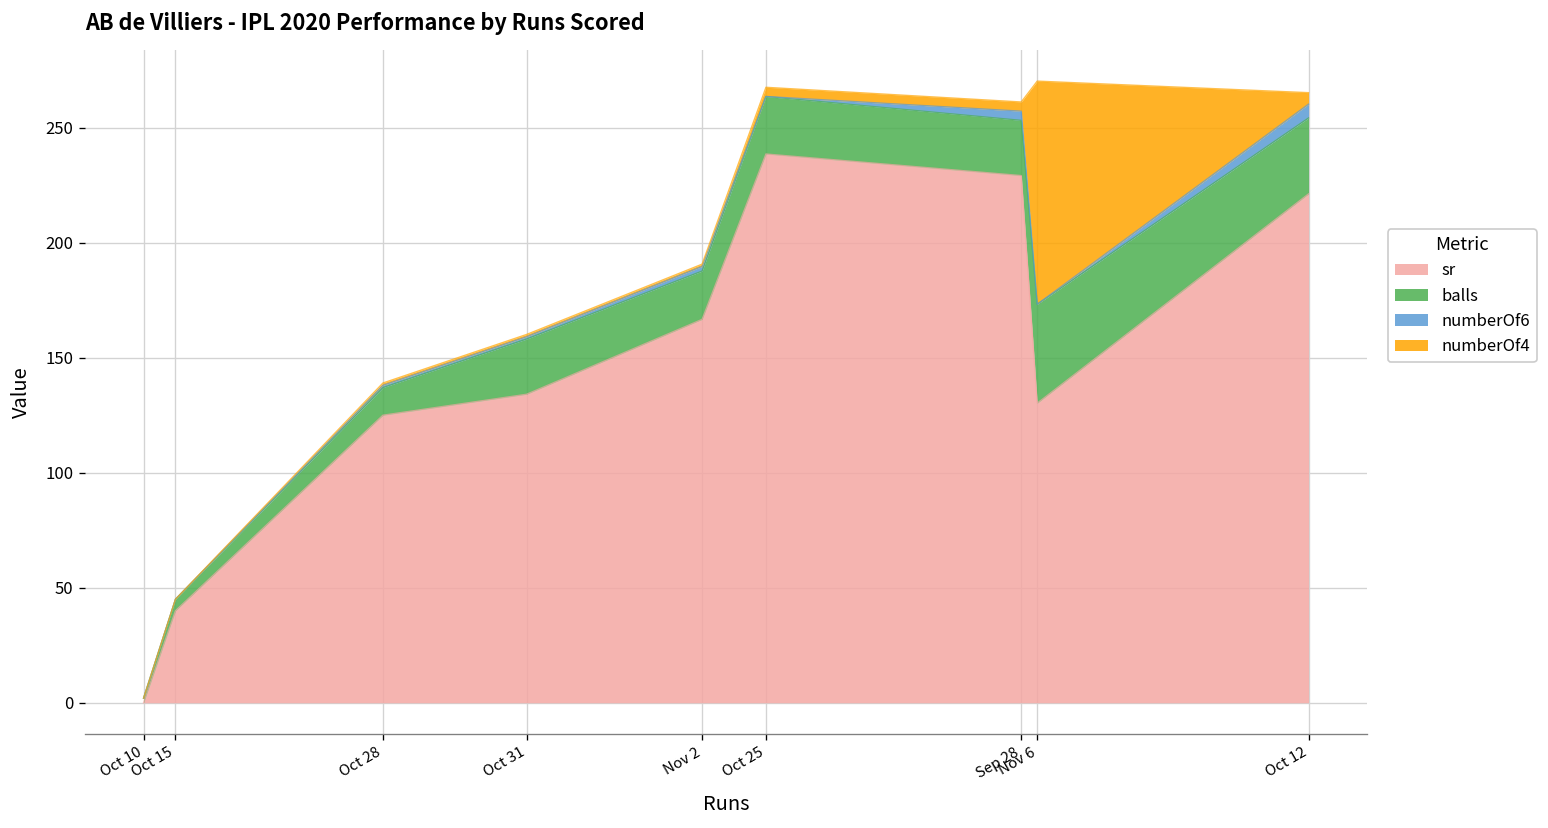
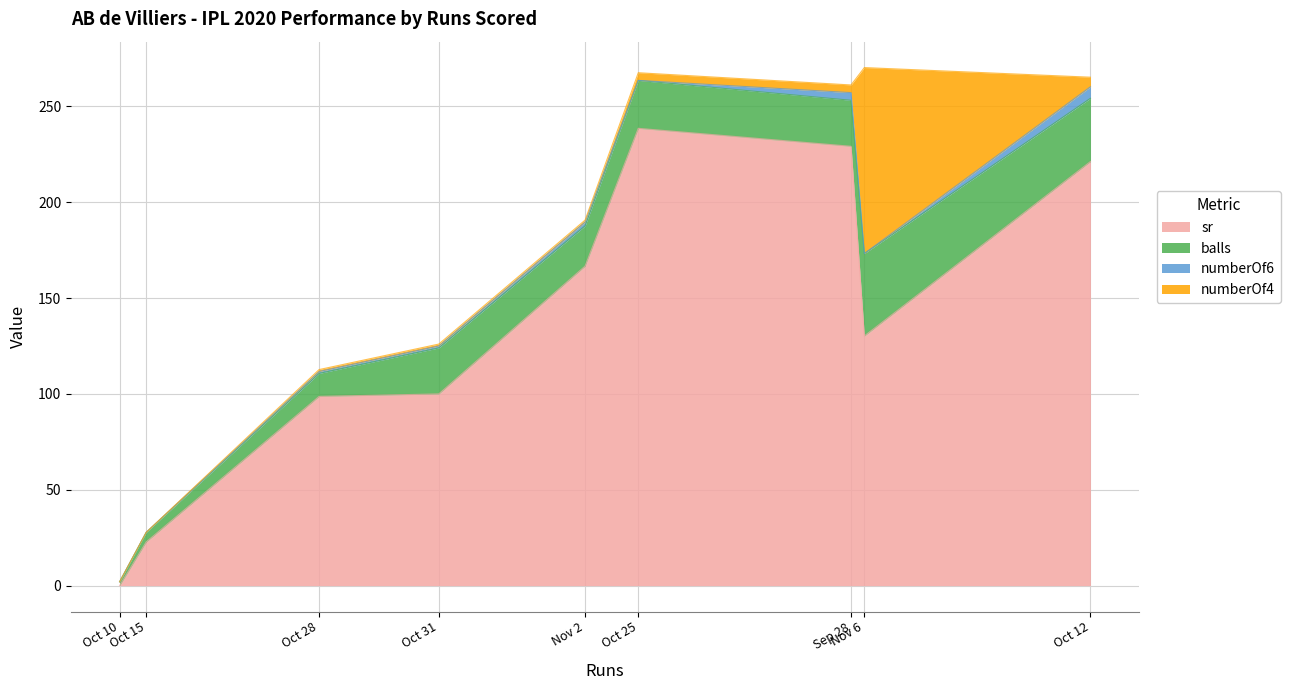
  {
    "sr": {
      "Oct 10": 0,
-     "Oct 15": 40,
-     "Oct 28": 125,
-     "Oct 31": 134,
+     "Oct 15": 23,
+     "Oct 28": 99,
+     "Oct 31": 100,
      "Nov 2": 167,
      "Oct 25": 239,
      "Sep 28": 229,
      "Nov 6": 130,
      "Oct 12": 221
    },
    "balls": {
      "Nov 2": 21,
      "Sep 28": 24,
      "Oct 12": 33
    },
    "numberOf6": {
      "Sep 28": 4,
      "Oct 12": 6
    },
    "numberOf4": {
      "Oct 25": 4,
      "Sep 28": 4,
      "Nov 6": 97,
      "Oct 12": 5
    }
  }
